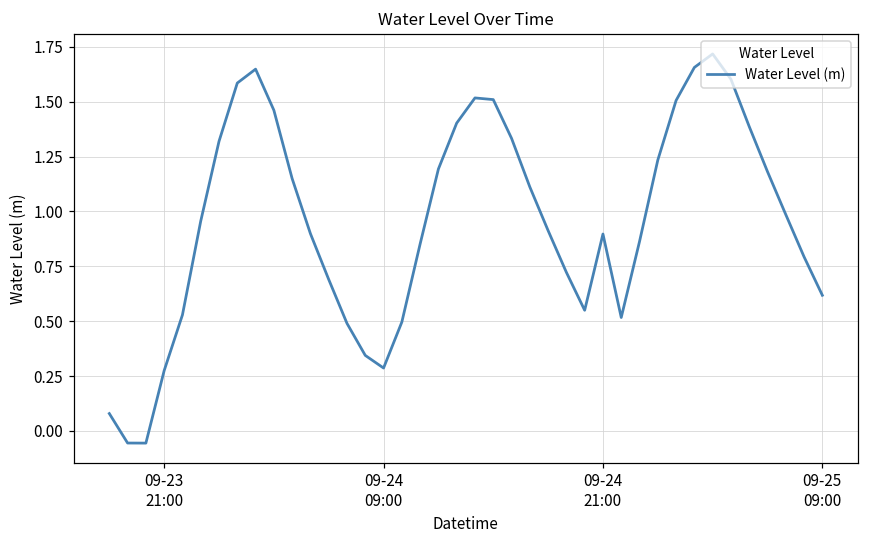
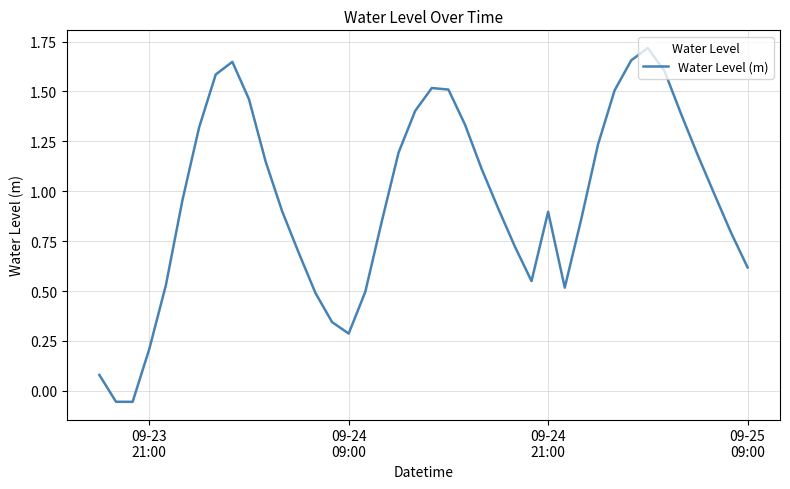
  {
-   "09-23 21:00": 0.27,
+   "09-23 21:00": 0.21,
    "09-24 09:00": 0.29,
    "09-24 21:00": 0.90,
    "09-25 09:00": 0.62
  }
